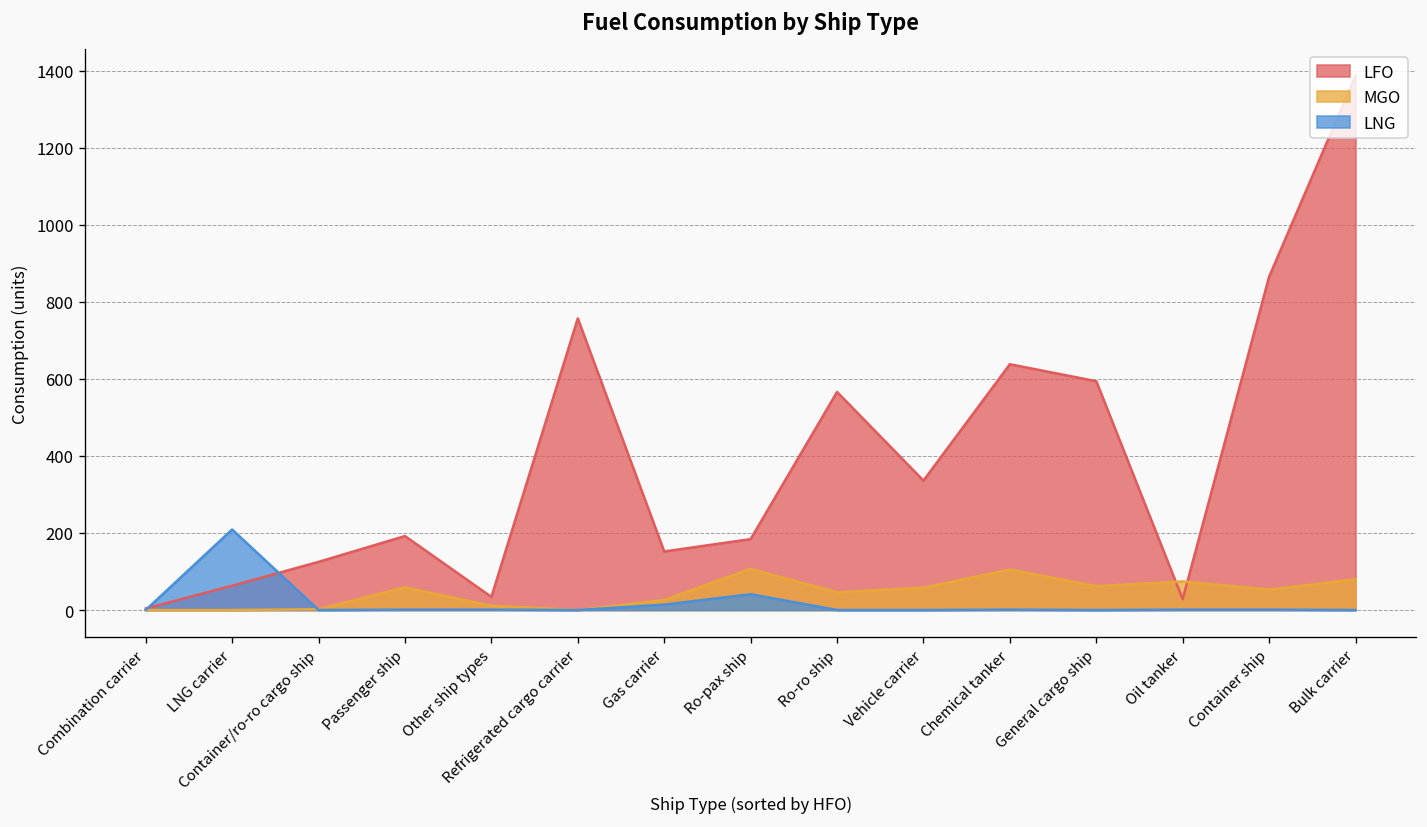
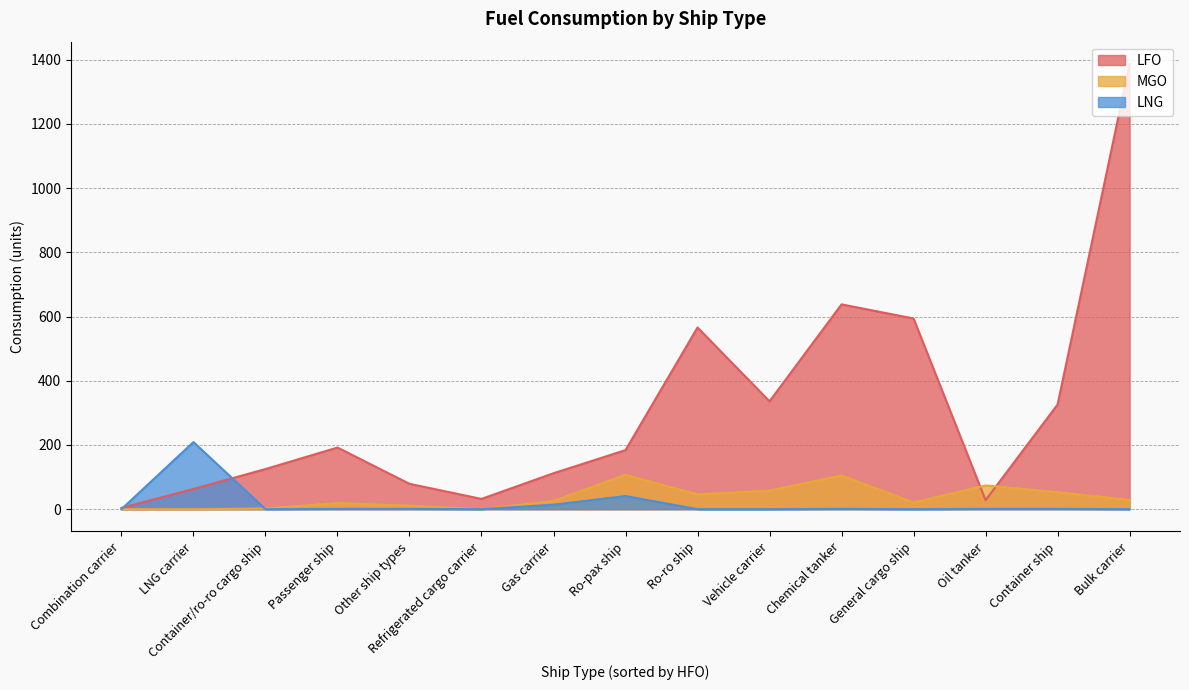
  {
    "LFO": {
      "LNG carrier": 60,
      "Container/ro-ro cargo ship": 130,
      "Passenger ship": 190,
-     "Other ship types": 30,
-     "Refrigerated cargo carrier": 760,
-     "Gas carrier": 150,
+     "Other ship types": 80,
+     "Refrigerated cargo carrier": 30,
+     "Gas carrier": 110,
      "Ro-pax ship": 180,
      "Ro-ro ship": 570,
      "Vehicle carrier": 340,
      "Chemical tanker": 640,
      "General cargo ship": 590,
      "Oil tanker": 30,
-     "Container ship": 870
+     "Container ship": 330
    },
    "MGO": {
      "LNG carrier": 0,
-     "Passenger ship": 60,
+     "Passenger ship": 20,
      "Other ship types": 10,
      "Gas carrier": 30,
      "Ro-pax ship": 110,
      "Ro-ro ship": 50,
      "Vehicle carrier": 60,
      "Chemical tanker": 110,
-     "General cargo ship": 60,
+     "General cargo ship": 20,
      "Oil tanker": 70,
      "Container ship": 50,
-     "Bulk carrier": 80
+     "Bulk carrier": 30
    },
    "LNG": {
      "LNG carrier": 210,
      "Passenger ship": 0,
      "Other ship types": 0,
      "Gas carrier": 10,
      "Ro-pax ship": 40,
      "Ro-ro ship": 0,
      "Vehicle carrier": 0,
      "Chemical tanker": 0,
      "General cargo ship": 0,
      "Oil tanker": 0,
      "Container ship": 0,
      "Bulk carrier": 0
    }
  }
